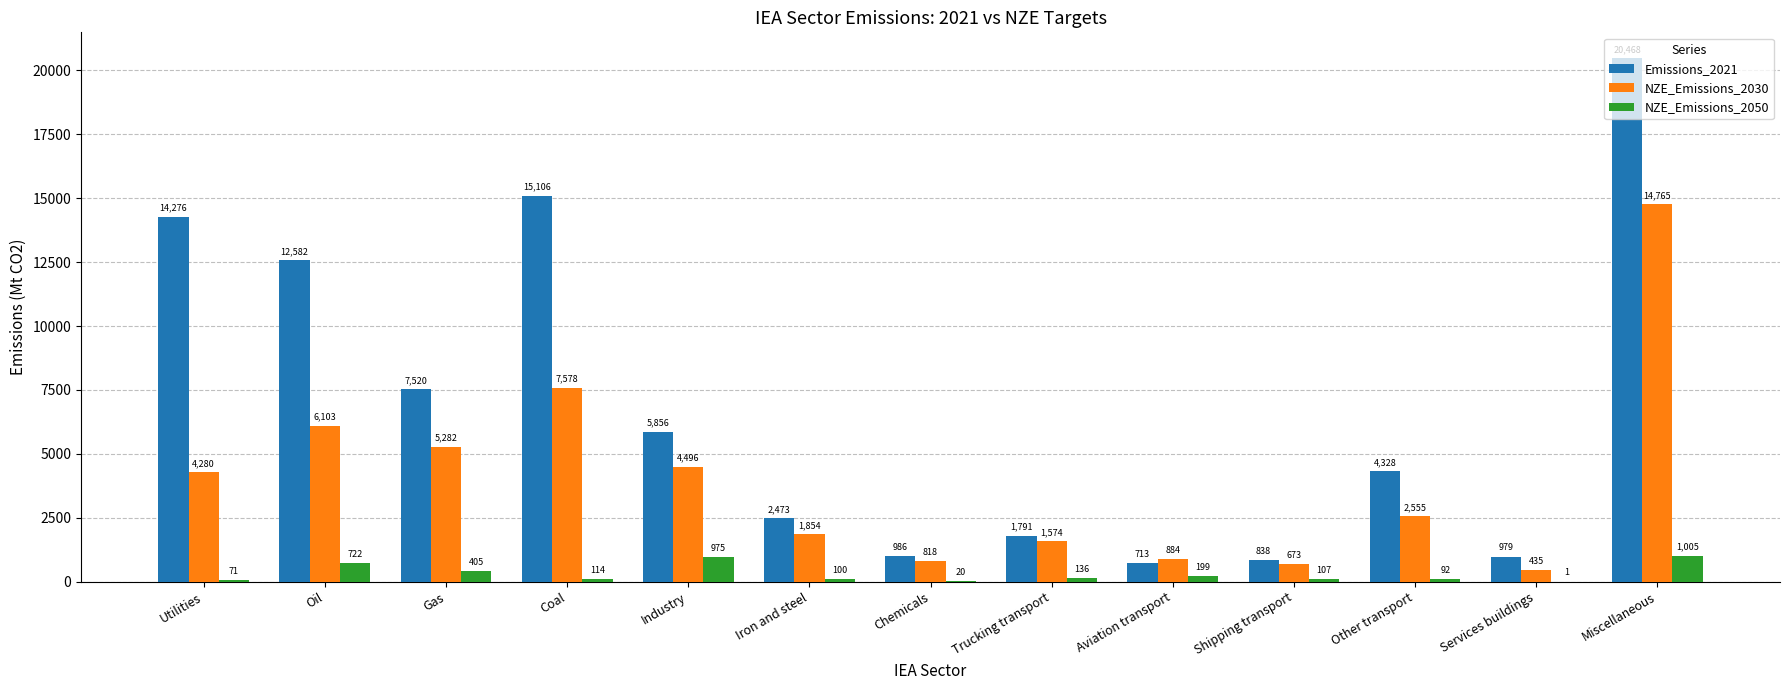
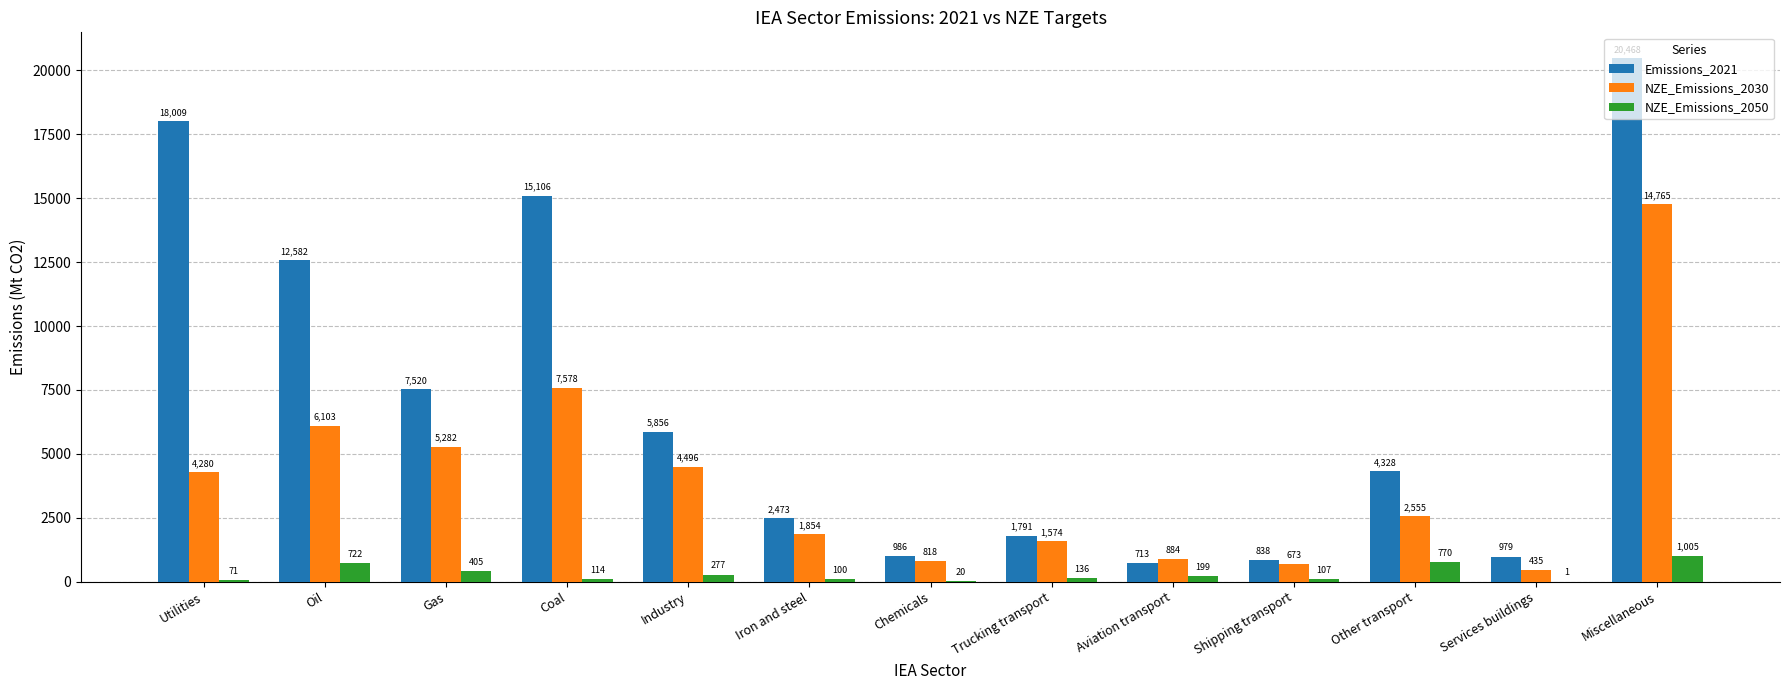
  {
    "Emissions_2021": {
-     "Utilities": "14,276",
+     "Utilities": "18,009",
      "Oil": "12,582",
      "Gas": "7,520",
      "Coal": "15,106",
      "Industry": "5,856",
      "Iron and steel": "2,473",
      "Chemicals": "986",
      "Trucking transport": "1,791",
      "Aviation transport": "713",
      "Shipping transport": "838",
      "Other transport": "4,328",
      "Services buildings": "979"
    },
    "NZE_Emissions_2030": {
      "Utilities": "4,280",
      "Oil": "6,103",
      "Gas": "5,282",
      "Coal": "7,578",
      "Industry": "4,496",
      "Iron and steel": "1,854",
      "Chemicals": "818",
      "Trucking transport": "1,574",
      "Aviation transport": "884",
      "Shipping transport": "673",
      "Other transport": "2,555",
      "Services buildings": "435",
      "Miscellaneous": "14,765"
    },
    "NZE_Emissions_2050": {
      "Utilities": "71",
      "Oil": "722",
      "Gas": "405",
      "Coal": "114",
-     "Industry": "975",
+     "Industry": "277",
      "Iron and steel": "100",
      "Chemicals": "20",
      "Trucking transport": "136",
      "Aviation transport": "199",
      "Shipping transport": "107",
-     "Other transport": "92",
+     "Other transport": "770",
      "Services buildings": "1",
      "Miscellaneous": "1,005"
    }
  }
